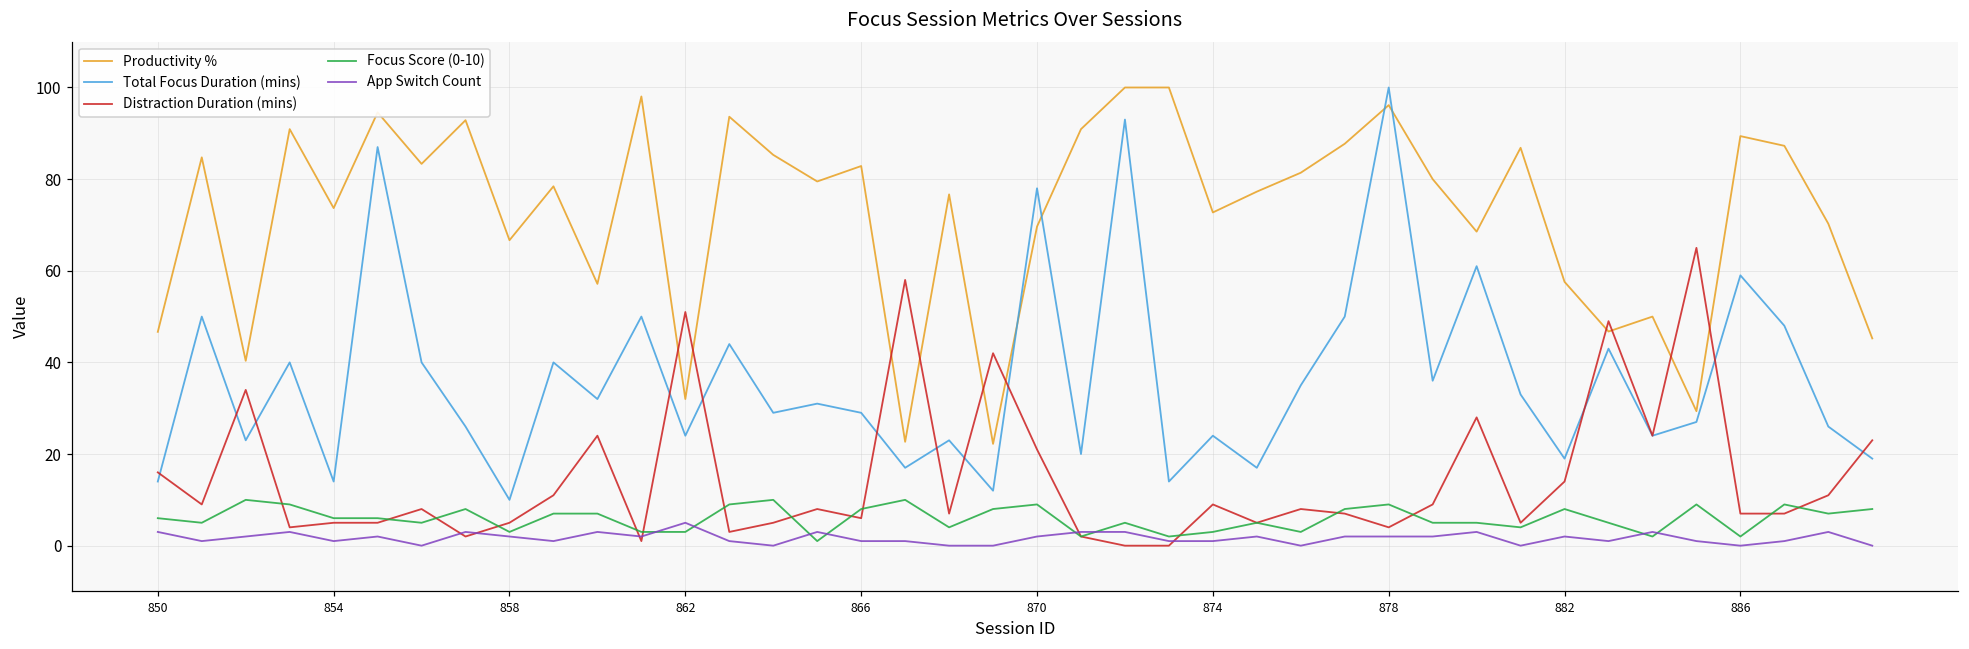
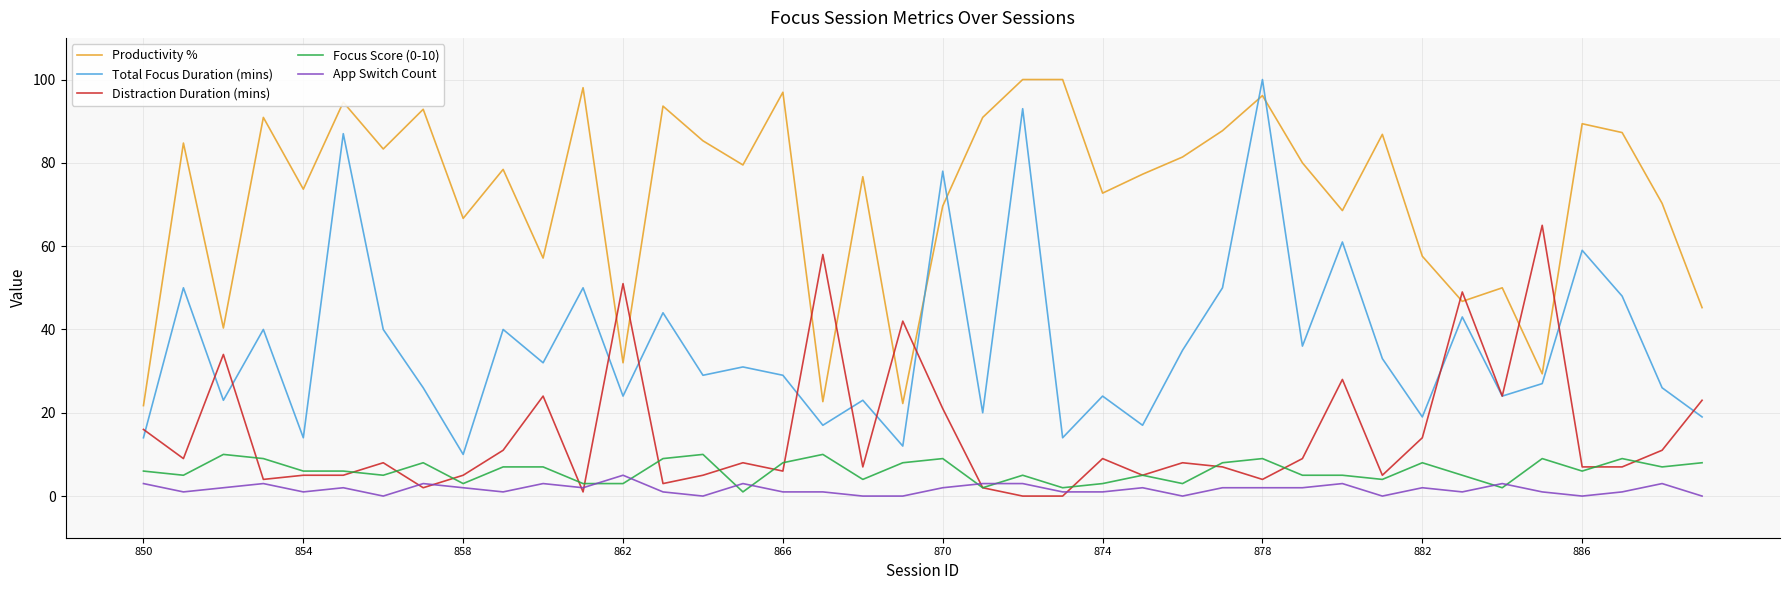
  {
    "Productivity %": {
-     "850": 47,
+     "850": 22,
      "854": 74,
      "858": 67,
      "862": 32,
-     "866": 83,
+     "866": 97,
      "870": 70,
      "874": 73,
      "878": 96,
      "882": 58,
      "886": 89
    },
    "Total Focus Duration (mins)": {
      "850": 14,
      "854": 14,
      "858": 10,
      "862": 24,
      "866": 29,
      "870": 78,
      "874": 24,
      "878": 100,
      "882": 19,
      "886": 59
    },
    "Distraction Duration (mins)": {
      "850": 16,
      "854": 5,
      "858": 5,
      "862": 51,
      "866": 6,
      "870": 21,
      "874": 9,
      "878": 4,
      "882": 14,
      "886": 7
    },
    "Focus Score (0-10)": {
      "850": 6,
      "854": 6,
      "858": 3,
      "862": 3,
      "866": 8,
      "870": 9,
      "874": 3,
      "878": 9,
      "882": 8,
-     "886": 2
+     "886": 6
    },
    "App Switch Count": {
      "850": 3,
      "854": 1,
      "858": 2,
      "862": 5,
      "866": 1,
      "870": 2,
      "874": 1,
      "878": 2,
      "882": 2,
      "886": 0
    }
  }
